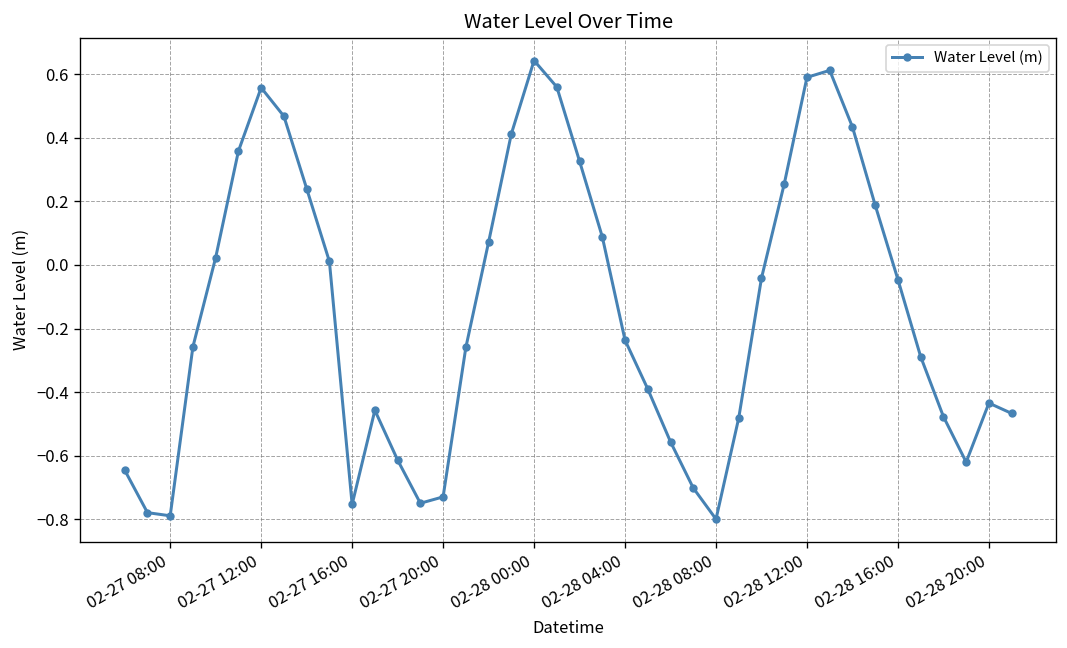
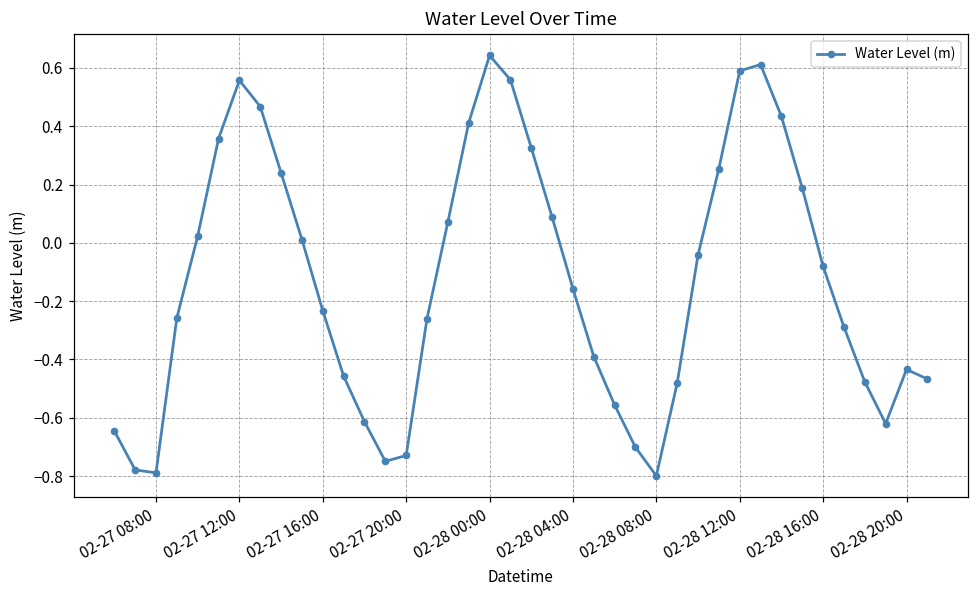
  {
    "02-27 08:00": -0.79,
    "02-27 12:00": 0.56,
-   "02-27 16:00": -0.75,
+   "02-27 16:00": -0.23,
    "02-27 20:00": -0.73,
    "02-28 00:00": 0.64,
-   "02-28 04:00": -0.24,
+   "02-28 04:00": -0.16,
    "02-28 08:00": -0.80,
    "02-28 12:00": 0.59,
-   "02-28 16:00": -0.05,
+   "02-28 16:00": -0.08,
    "02-28 20:00": -0.43
  }
